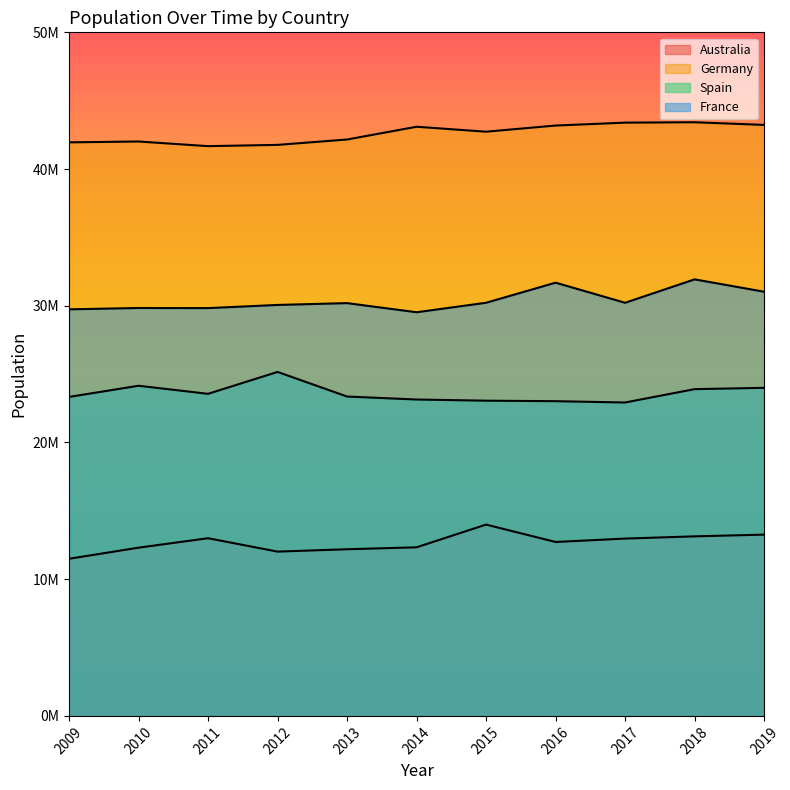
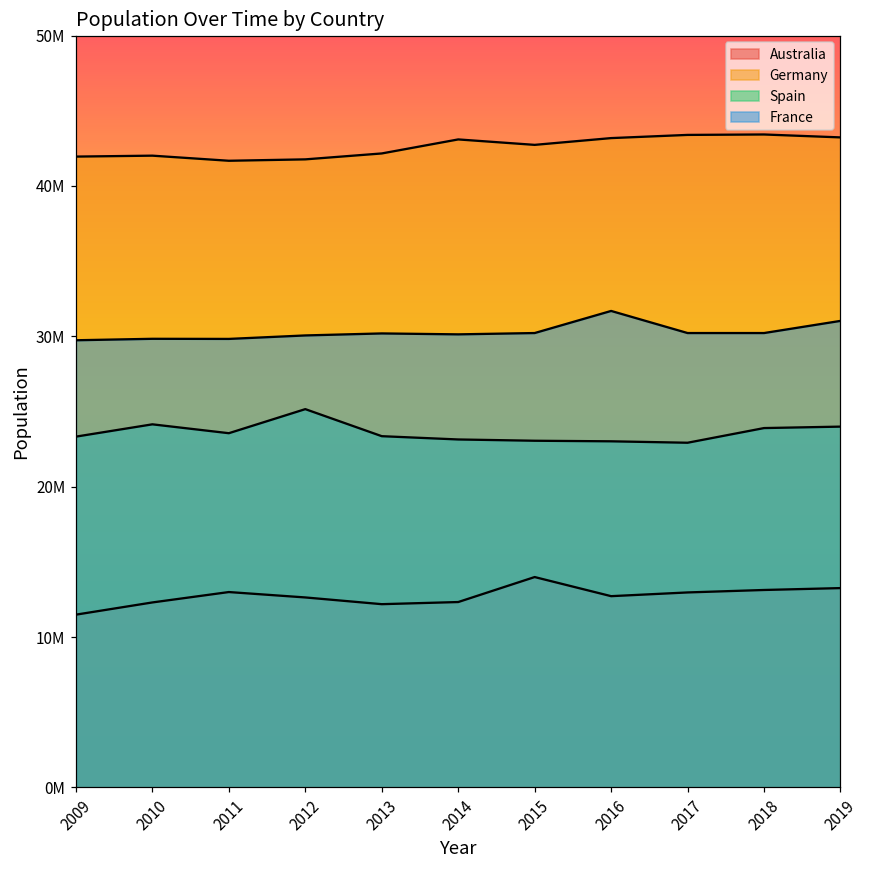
  {
    "Australia": {
      "2009": 11500000,
      "2010": 12300000,
      "2011": 13000000,
-     "2012": 12000000,
+     "2012": 12600000,
      "2013": 12200000,
      "2014": 12300000,
      "2015": 14000000,
      "2016": 12700000,
      "2017": 13000000,
      "2018": 13100000,
      "2019": 13300000
    },
    "Germany": {
      "2009": 42000000,
      "2010": 42000000,
      "2011": 41700000,
      "2012": 41800000,
      "2013": 42200000,
      "2014": 43100000,
      "2015": 42700000,
      "2016": 43200000,
      "2017": 43400000,
      "2018": 43400000,
      "2019": 43200000
    },
    "Spain": {
      "2009": 23300000,
      "2010": 24100000,
      "2011": 23600000,
      "2012": 25200000,
      "2013": 23400000,
      "2014": 23100000,
      "2015": 23100000,
      "2016": 23000000,
      "2017": 22900000,
      "2018": 23900000,
      "2019": 24000000
    },
    "France": {
      "2009": 29700000,
      "2010": 29800000,
      "2011": 29800000,
      "2012": 30100000,
      "2013": 30200000,
-     "2014": 29500000,
+     "2014": 30100000,
      "2015": 30200000,
      "2016": 31700000,
      "2017": 30200000,
-     "2018": 31900000,
+     "2018": 30200000,
      "2019": 31000000
    }
  }
